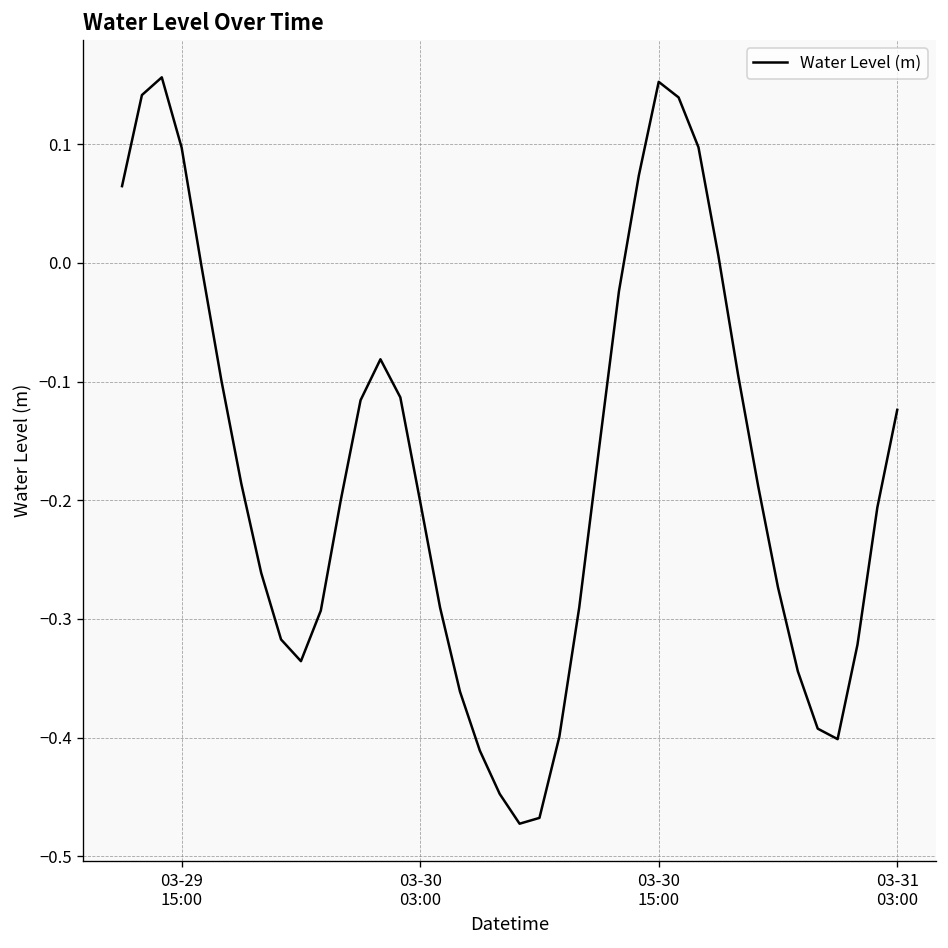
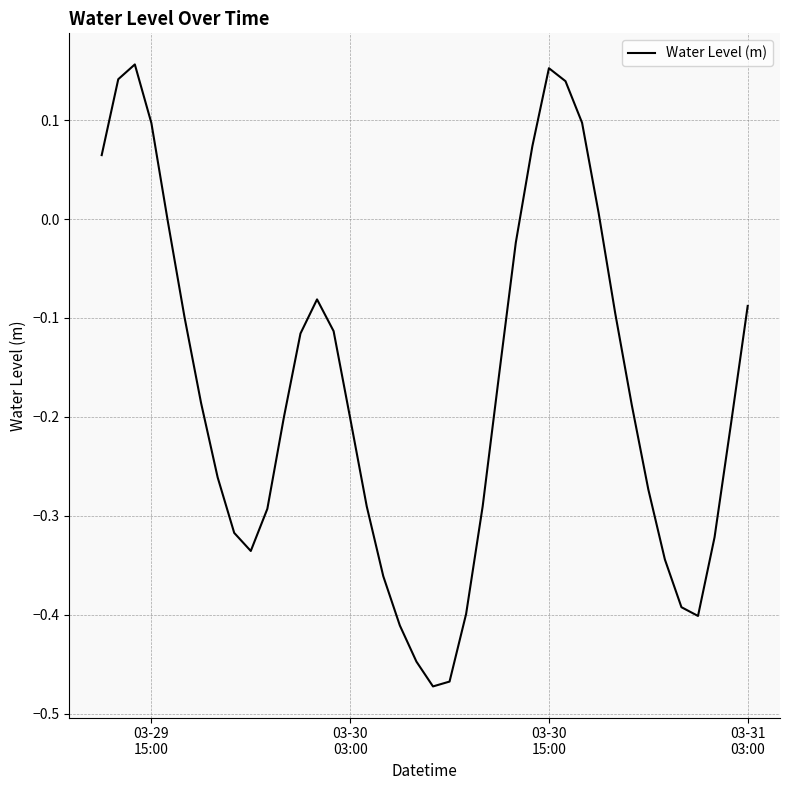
  {
    "03-29 15:00": 0.10,
    "03-30 03:00": -0.20,
    "03-30 15:00": 0.15,
-   "03-31 03:00": -0.12
+   "03-31 03:00": -0.09
  }
